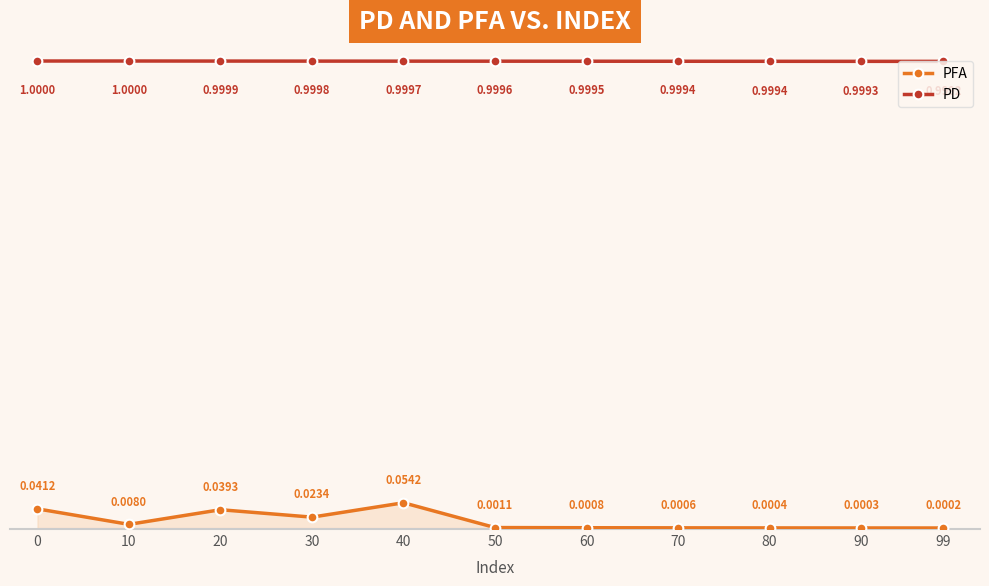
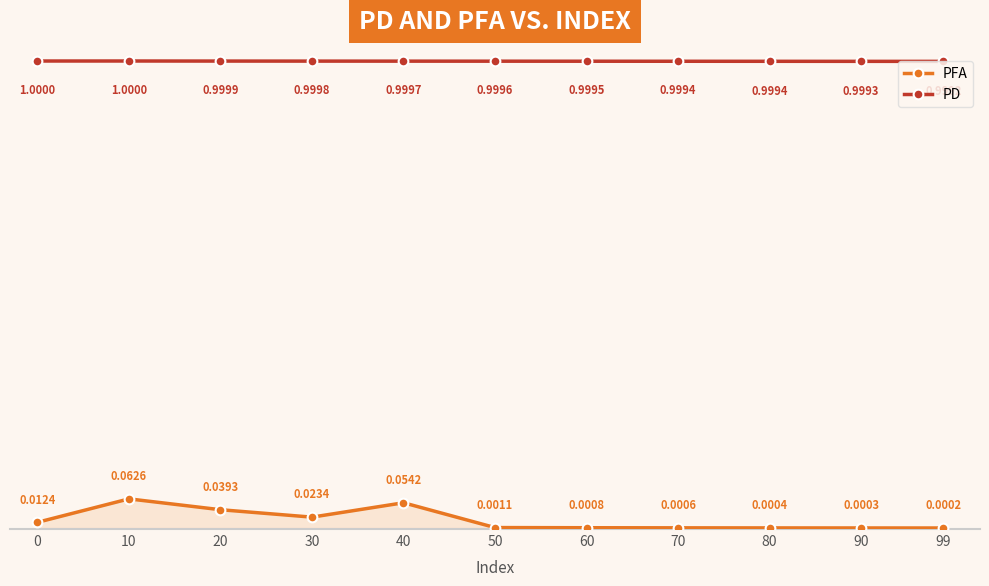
  {
    "PFA": {
-     "0": 0.0412,
-     "10": 0.0080,
+     "0": 0.0124,
+     "10": 0.0626,
      "20": 0.0393,
      "30": 0.0234,
      "40": 0.0542,
      "50": 0.0011,
      "60": 0.0008,
      "70": 0.0006,
      "80": 0.0004,
      "90": 0.0003,
      "99": 0.0002
    },
    "PD": {
      "0": 1.0000,
      "10": 1.0000,
      "20": 0.9999,
      "30": 0.9998,
      "40": 0.9997,
      "50": 0.9996,
      "60": 0.9995,
      "70": 0.9994,
      "80": 0.9994,
      "90": 0.9993
    }
  }
